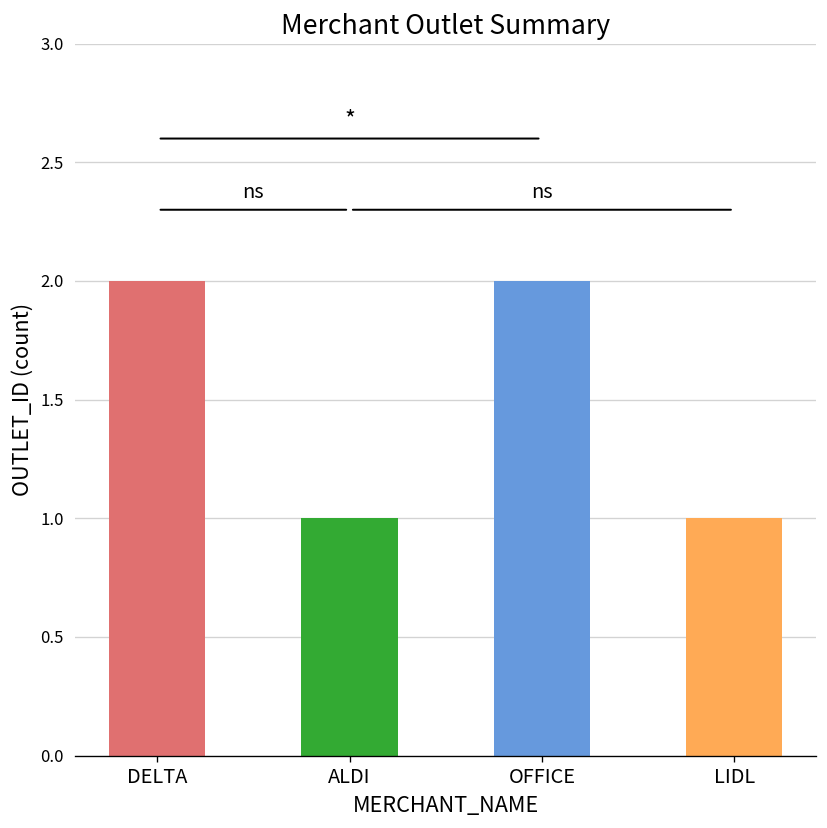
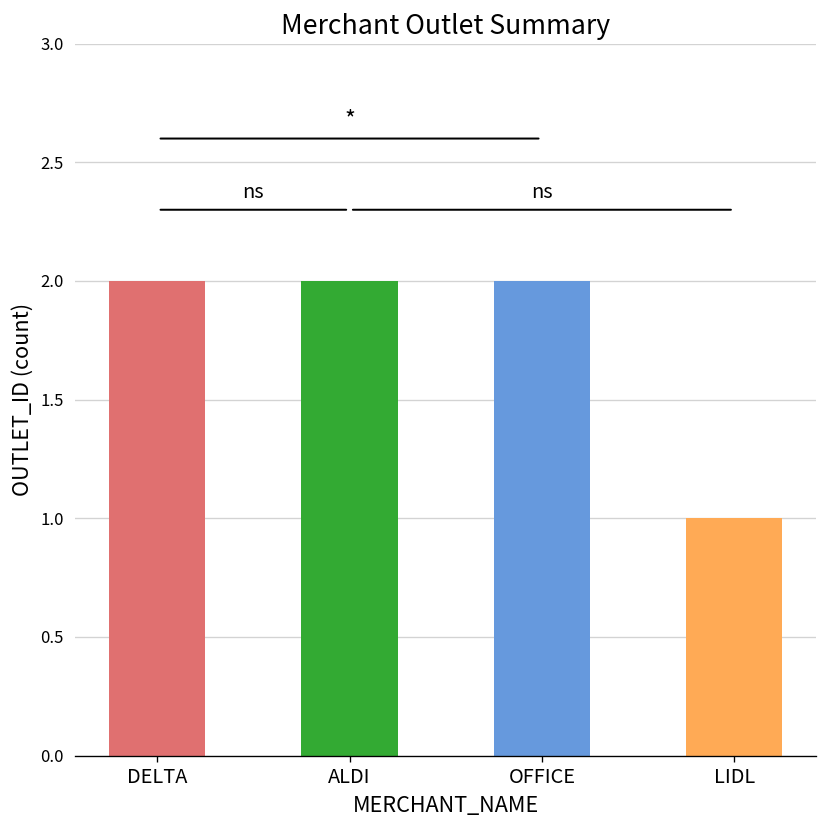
  {
    "DELTA": 2,
-   "ALDI": 1,
+   "ALDI": 2,
    "OFFICE": 2,
    "LIDL": 1
  }
